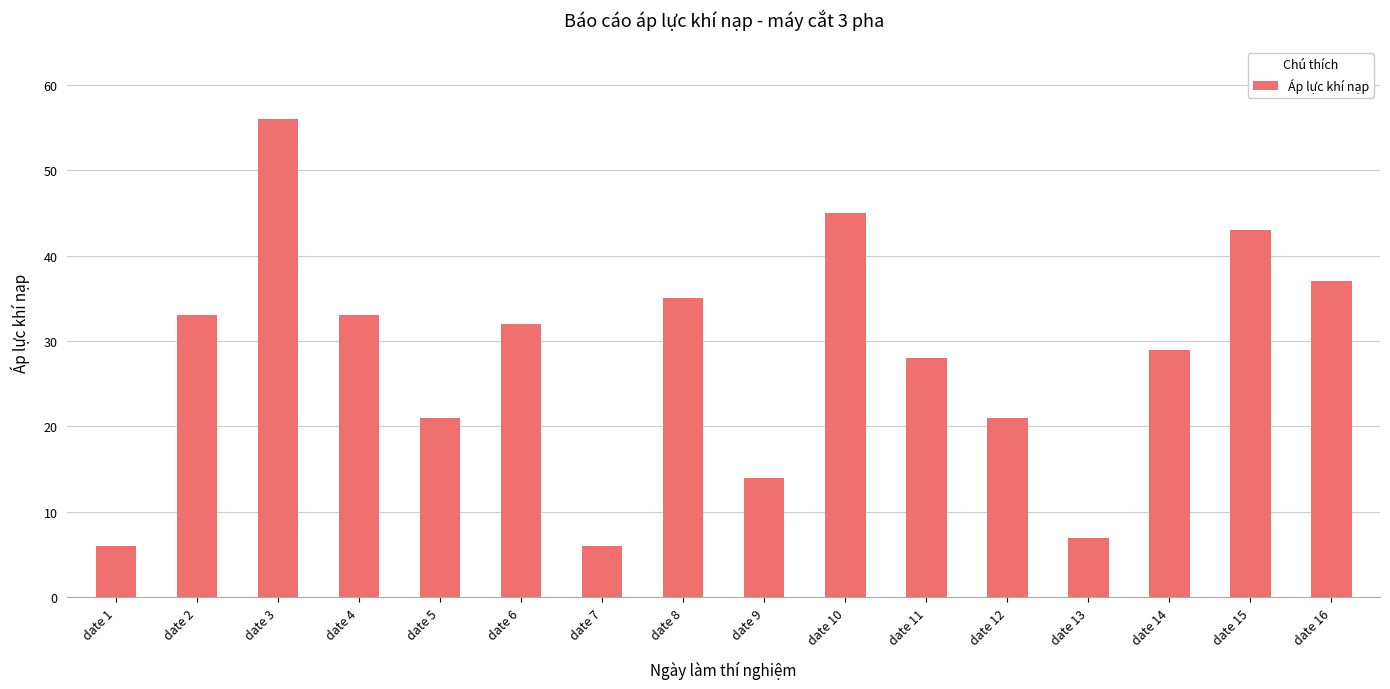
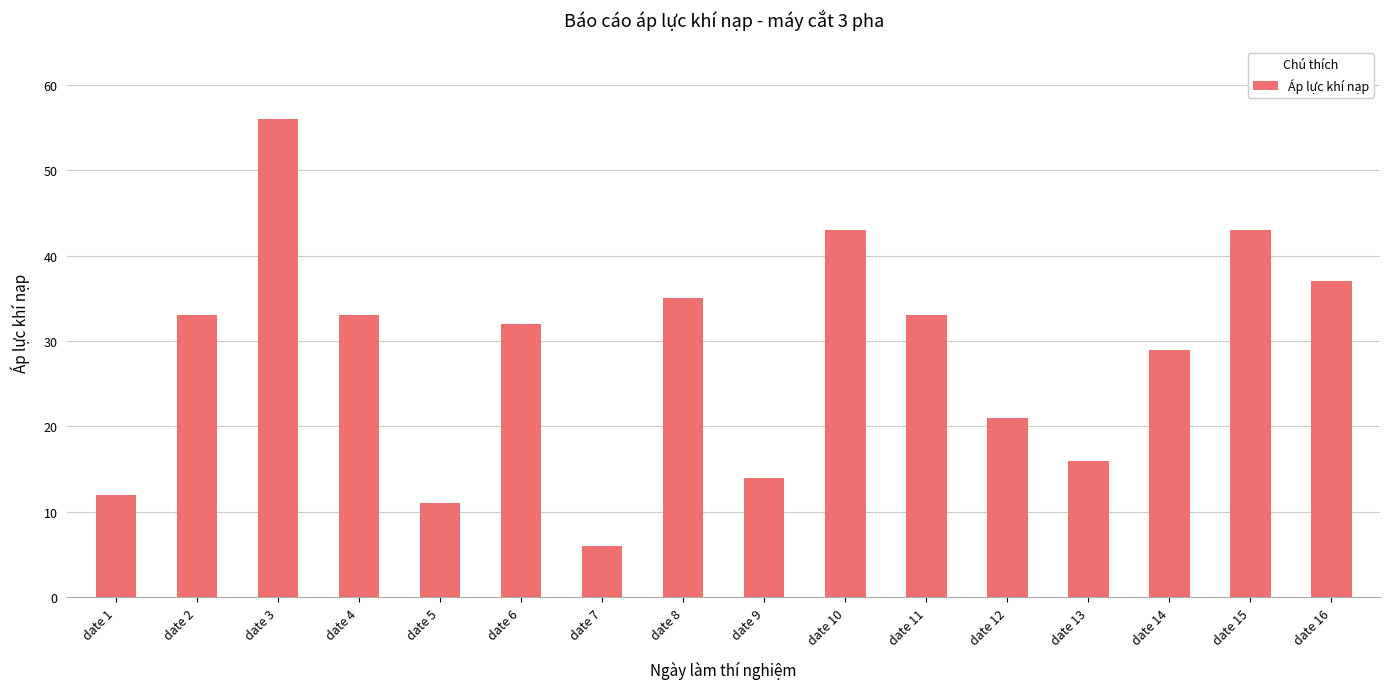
  {
-   "date 1": 6,
+   "date 1": 12,
    "date 2": 33,
    "date 3": 56,
    "date 4": 33,
-   "date 5": 21,
+   "date 5": 11,
    "date 6": 32,
    "date 7": 6,
    "date 8": 35,
    "date 9": 14,
-   "date 10": 45,
-   "date 11": 28,
+   "date 10": 43,
+   "date 11": 33,
    "date 12": 21,
-   "date 13": 7,
+   "date 13": 16,
    "date 14": 29,
    "date 15": 43,
    "date 16": 37
  }
